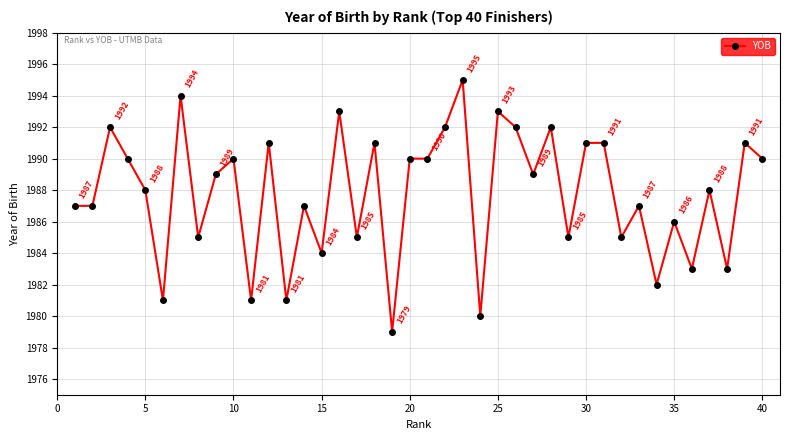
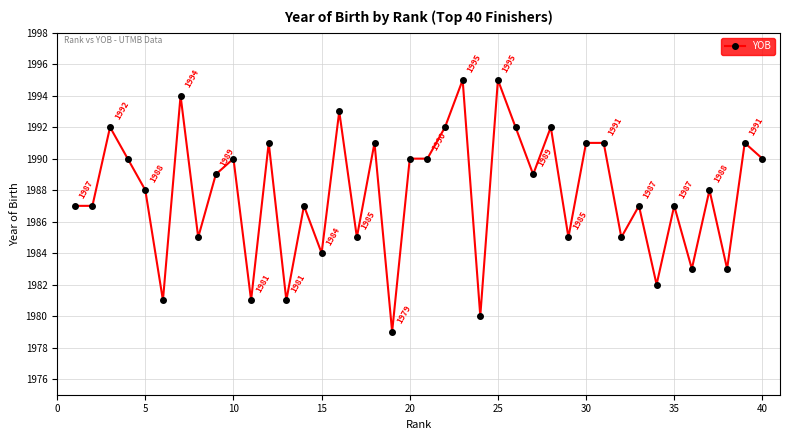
  {
    "5": 1988,
    "15": 1984,
-   "25": 1993,
-   "35": 1986
+   "25": 1995,
+   "35": 1987
  }
